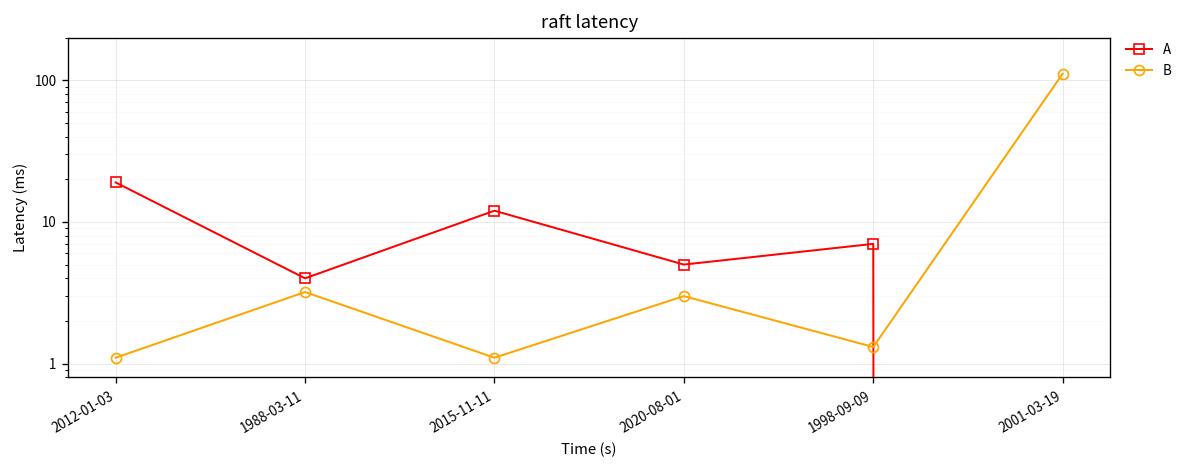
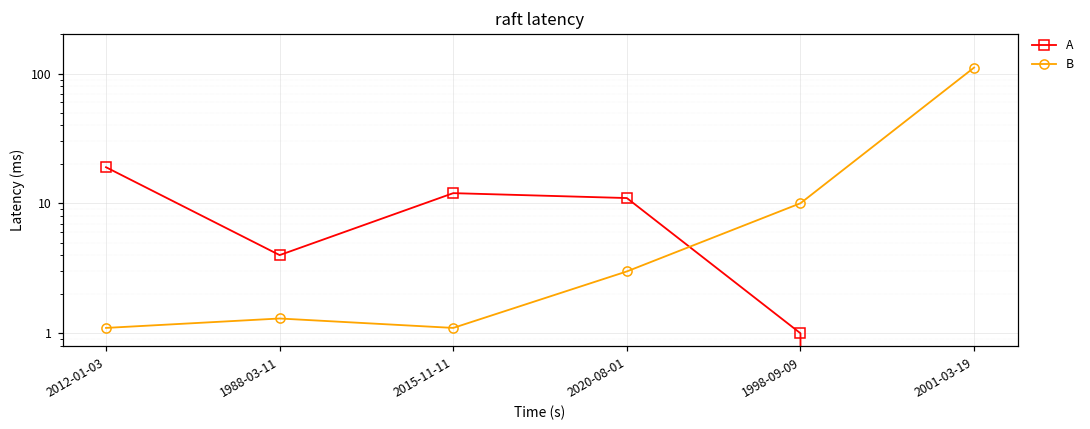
  {
    "A": {
      "2012-01-03": 19,
      "1988-03-11": 4,
      "2015-11-11": 12,
-     "2020-08-01": 5,
-     "1998-09-09": 7
+     "2020-08-01": 11,
+     "1998-09-09": 1
    },
    "B": {
      "2012-01-03": 1.1,
-     "1988-03-11": 3.2,
+     "1988-03-11": 1.3,
      "2015-11-11": 1.1,
      "2020-08-01": 3.0,
-     "1998-09-09": 1.3,
+     "1998-09-09": 10,
      "2001-03-19": 110
    }
  }
